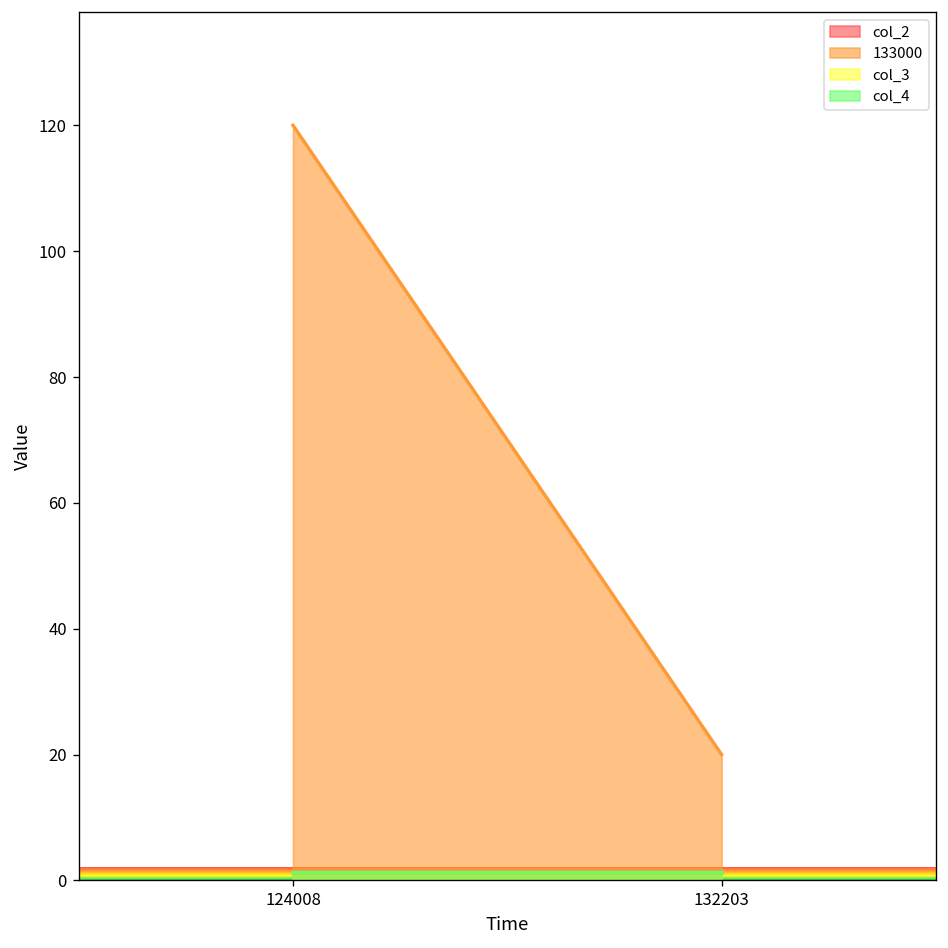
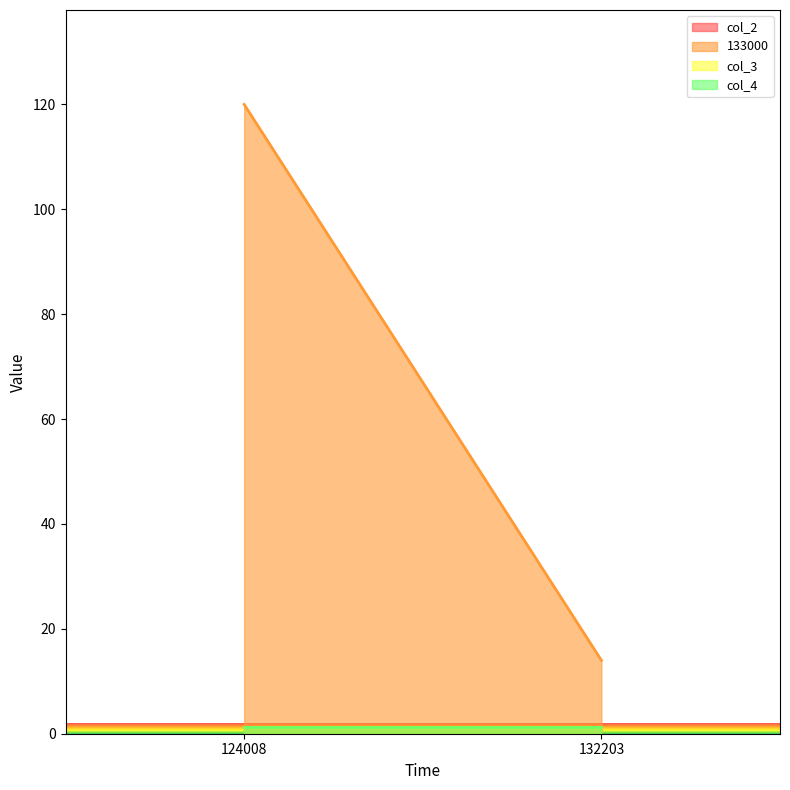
  {
    "col_4": {
      "124008": 1,
      "132203": 1
    },
    "133000": {
      "124008": 120,
-     "132203": 20
+     "132203": 14
    }
  }
